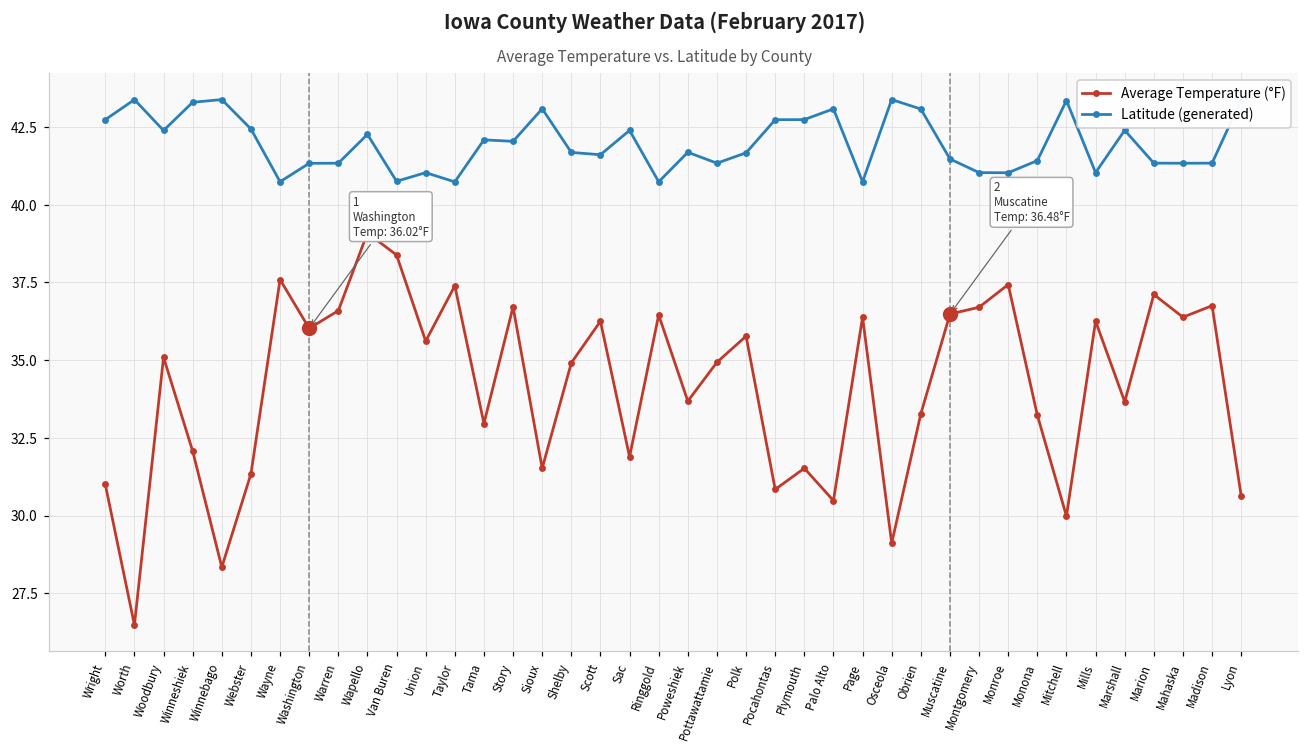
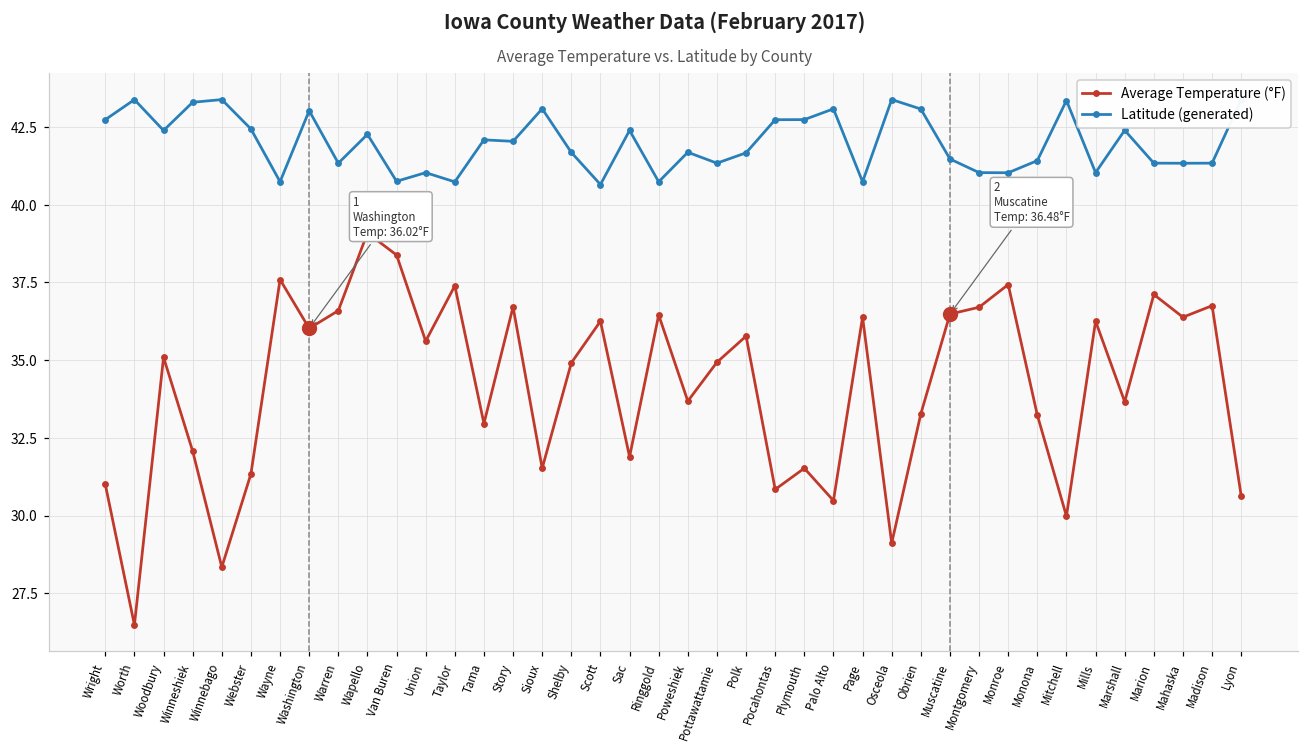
  {
    "Latitude (generated)": {
      "Wright": 42.7,
      "Worth": 43.4,
      "Woodbury": 42.4,
      "Winneshiek": 43.3,
      "Winnebago": 43.4,
      "Webster": 42.4,
      "Wayne": 40.7,
-     "Washington": 41.3,
+     "Washington": 43.0,
      "Warren": 41.3,
      "Wapello": 42.3,
      "Van Buren": 40.8,
      "Union": 41.0,
      "Taylor": 40.7,
      "Tama": 42.1,
      "Story": 42.0,
      "Sioux": 43.1,
      "Shelby": 41.7,
-     "Scott": 41.6,
+     "Scott": 40.6,
      "Sac": 42.4,
      "Ringgold": 40.7,
      "Poweshiek": 41.7,
      "Pottawattamie": 41.3,
      "Polk": 41.7,
      "Pocahontas": 42.7,
      "Plymouth": 42.7,
      "Palo Alto": 43.1,
      "Page": 40.7,
      "Osceola": 43.4,
      "Obrien": 43.1,
      "Muscatine": 41.5,
      "Montgomery": 41.0,
      "Monroe": 41.0,
      "Monona": 41.4,
      "Mitchell": 43.4,
      "Mills": 41.0,
      "Marshall": 42.4,
      "Marion": 41.3,
      "Mahaska": 41.3,
      "Madison": 41.3
    }
  }
